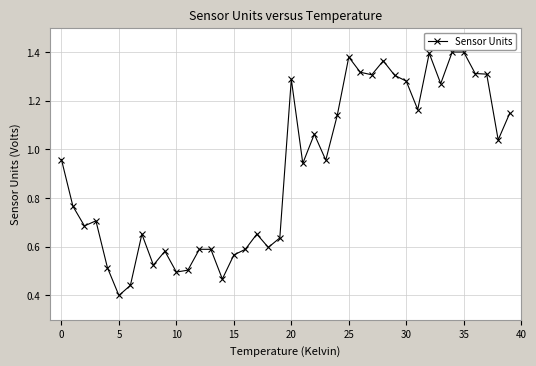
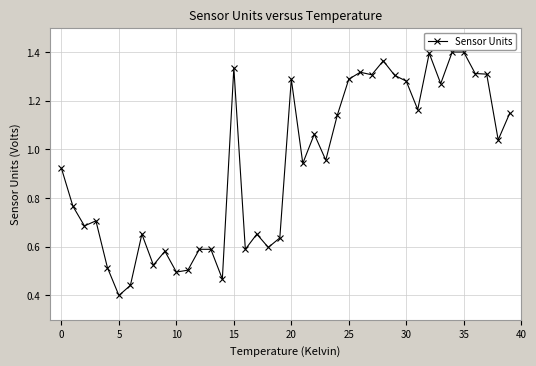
  {
-   "0": 0.96,
+   "0": 0.92,
    "5": 0.40,
    "10": 0.50,
-   "15": 0.57,
+   "15": 1.34,
    "20": 1.29,
-   "25": 1.38,
+   "25": 1.29,
    "30": 1.28,
    "35": 1.40
  }
